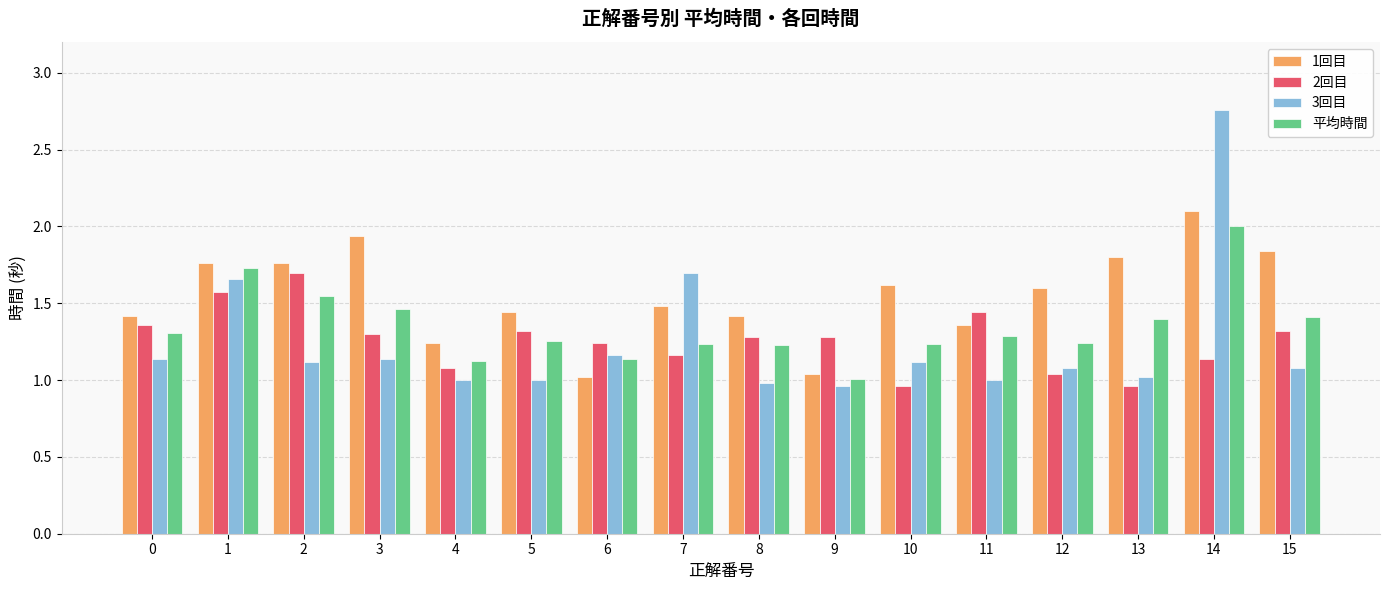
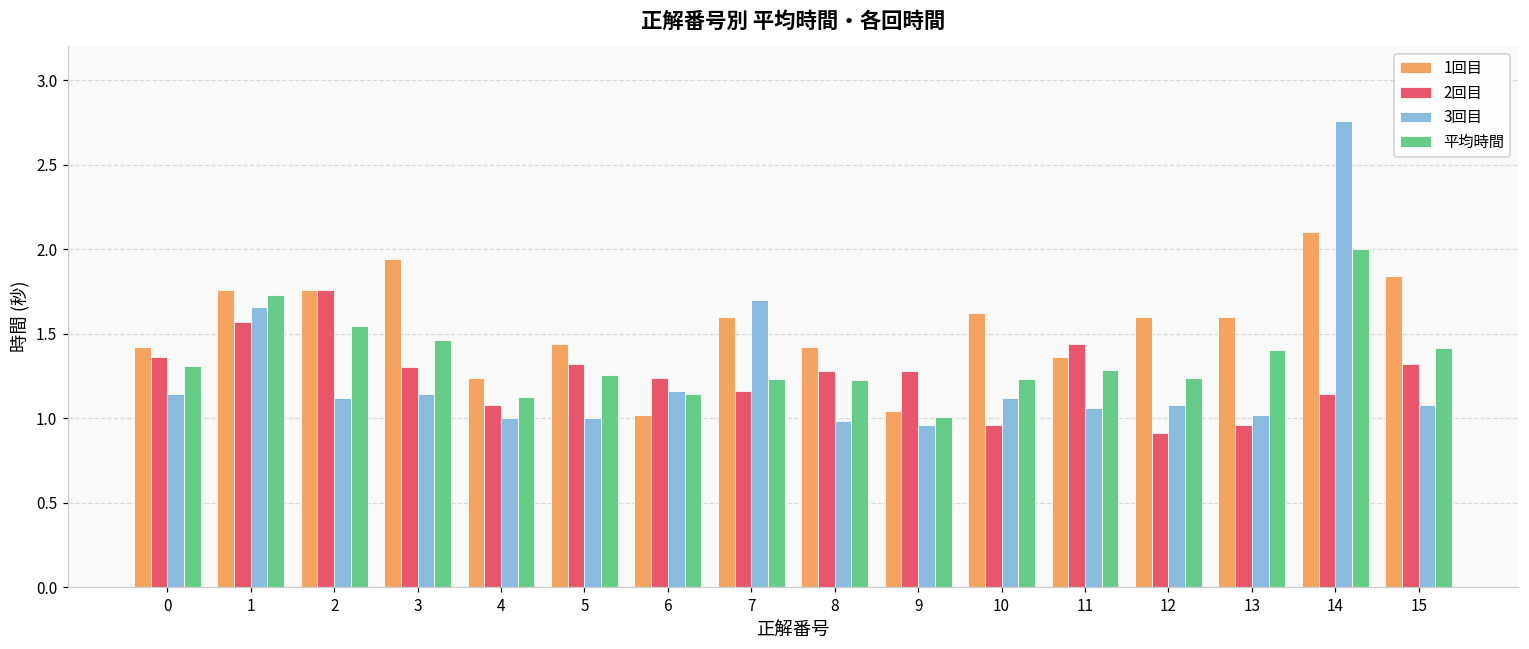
  {
    "1回目": {
      "0": 1.42,
      "1": 1.76,
      "2": 1.76,
      "3": 1.94,
      "4": 1.24,
      "5": 1.44,
      "6": 1.02,
-     "7": 1.48,
+     "7": 1.60,
      "8": 1.42,
      "9": 1.04,
      "10": 1.62,
      "11": 1.36,
      "12": 1.60,
-     "13": 1.8,
+     "13": 1.6,
      "14": 2.10,
      "15": 1.84
    },
    "2回目": {
      "0": 1.36,
      "1": 1.57,
-     "2": 1.70,
+     "2": 1.76,
      "3": 1.30,
      "4": 1.08,
      "5": 1.32,
      "6": 1.24,
      "7": 1.16,
      "8": 1.28,
      "9": 1.28,
      "10": 0.96,
      "11": 1.44,
-     "12": 1.04,
+     "12": 0.91,
      "13": 0.96,
      "14": 1.14,
      "15": 1.32
    },
    "3回目": {
      "0": 1.14,
      "1": 1.66,
      "2": 1.12,
      "3": 1.14,
      "4": 1.00,
      "5": 1.00,
      "6": 1.16,
      "7": 1.70,
      "8": 0.98,
      "9": 0.96,
      "10": 1.12,
-     "11": 1.00,
+     "11": 1.06,
      "12": 1.08,
      "13": 1.02,
      "14": 2.76,
      "15": 1.08
    },
    "平均時間": {
      "0": 1.31,
      "1": 1.73,
      "2": 1.55,
      "3": 1.46,
      "4": 1.13,
      "5": 1.25,
      "6": 1.14,
      "7": 1.23,
      "8": 1.23,
      "9": 1.01,
      "10": 1.23,
      "11": 1.29,
      "12": 1.24,
      "13": 1.40,
      "14": 2.00,
      "15": 1.41
    }
  }
